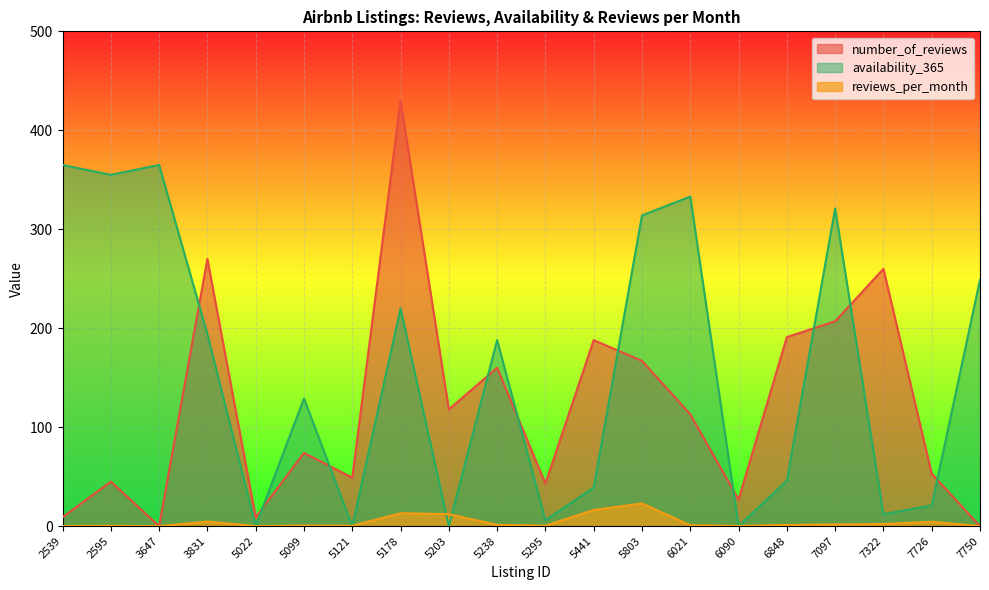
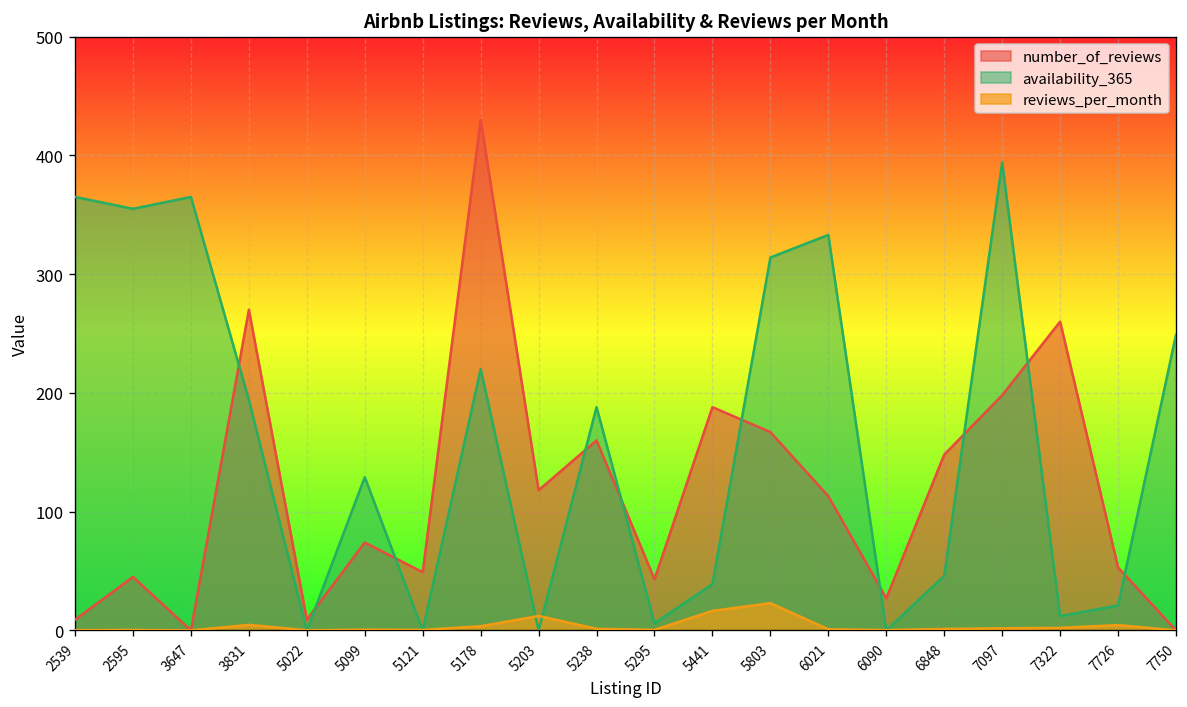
  {
    "number_of_reviews": {
      "2539": 10,
      "2595": 50,
      "3831": 270,
      "5022": 10,
      "5099": 70,
      "5121": 50,
      "5178": 430,
      "5203": 120,
      "5238": 160,
      "5295": 40,
      "5441": 190,
      "5803": 170,
      "6021": 110,
      "6090": 30,
-     "6848": 190,
-     "7097": 210,
+     "6848": 150,
+     "7097": 200,
      "7322": 260,
      "7726": 50
    },
    "availability_365": {
      "2539": 370,
      "2595": 360,
      "3647": 370,
      "3831": 190,
      "5099": 130,
      "5178": 220,
      "5203": 0,
      "5238": 190,
      "5295": 10,
      "5441": 40,
      "5803": 310,
      "6021": 330,
      "6848": 50,
-     "7097": 320,
+     "7097": 390,
      "7322": 10,
      "7726": 20,
      "7750": 250
    },
    "reviews_per_month": {
      "2539": 0,
      "2595": 0,
      "3831": 0,
      "5099": 0,
-     "5178": 10,
+     "5178": 0,
      "5203": 10,
      "5238": 0,
      "5295": 0,
      "5441": 20,
      "5803": 20,
      "6021": 0,
      "6848": 0,
      "7097": 0,
      "7322": 0,
      "7726": 0
    }
  }
